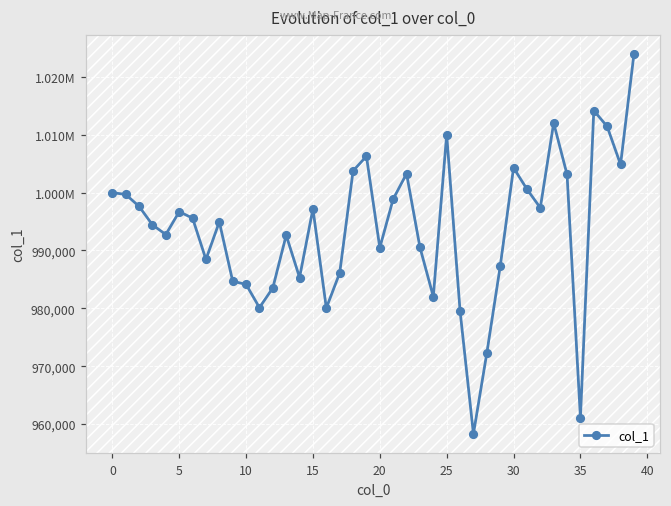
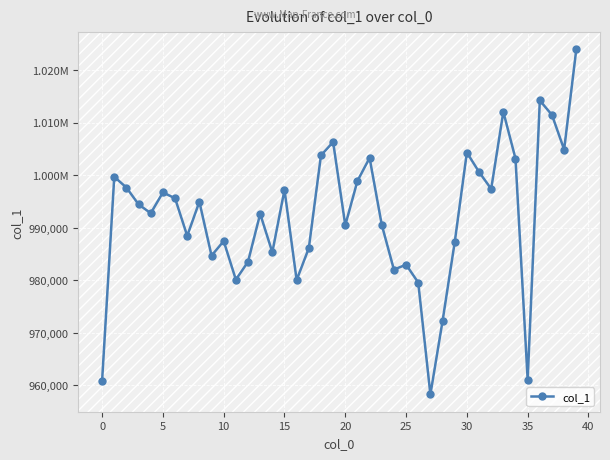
  {
-   "0": "1,000,000",
+   "0": "961,000",
    "5": "997,000",
-   "10": "984,000",
+   "10": "987,000",
    "15": "997,000",
    "20": "990,000",
-   "25": "1,010,000",
+   "25": "983,000",
    "30": "1,004,000",
    "35": "961,000"
  }
